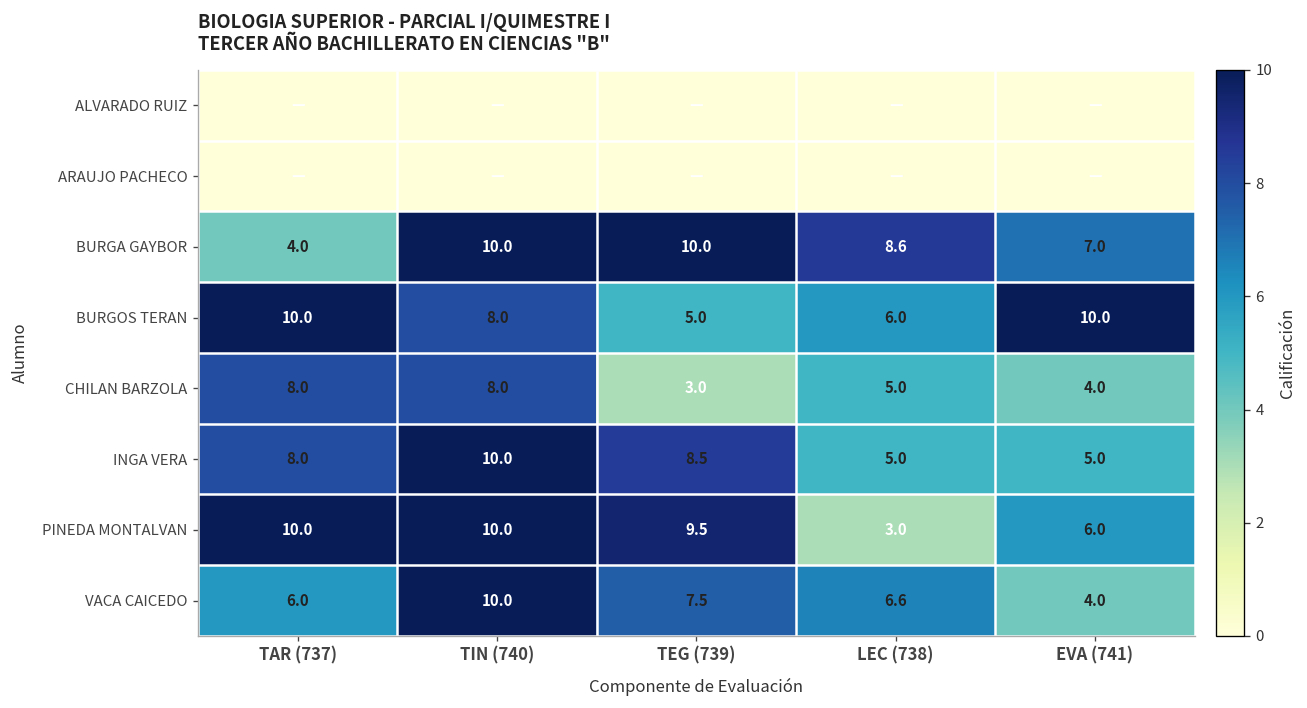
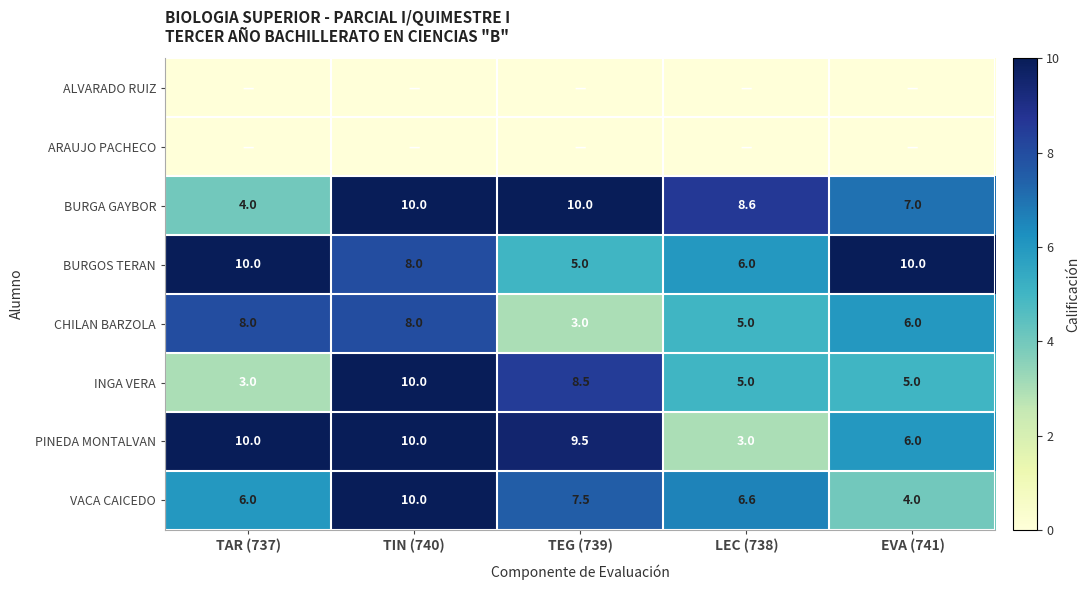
  {
    "BURGA GAYBOR": {
      "TAR (737)": 4.0,
      "TIN (740)": 10.0,
      "TEG (739)": 10.0,
      "LEC (738)": 8.6,
      "EVA (741)": 7.0
    },
    "BURGOS TERAN": {
      "TAR (737)": 10.0,
      "TIN (740)": 8.0,
      "TEG (739)": 5.0,
      "LEC (738)": 6.0,
      "EVA (741)": 10.0
    },
    "CHILAN BARZOLA": {
      "TAR (737)": 8.0,
      "TIN (740)": 8.0,
      "TEG (739)": 3.0,
      "LEC (738)": 5.0,
-     "EVA (741)": 4.0
+     "EVA (741)": 6.0
    },
    "INGA VERA": {
-     "TAR (737)": 8.0,
+     "TAR (737)": 3.0,
      "TIN (740)": 10.0,
      "TEG (739)": 8.5,
      "LEC (738)": 5.0,
      "EVA (741)": 5.0
    },
    "PINEDA MONTALVAN": {
      "TAR (737)": 10.0,
      "TIN (740)": 10.0,
      "TEG (739)": 9.5,
      "LEC (738)": 3.0,
      "EVA (741)": 6.0
    },
    "VACA CAICEDO": {
      "TAR (737)": 6.0,
      "TIN (740)": 10.0,
      "TEG (739)": 7.5,
      "LEC (738)": 6.6,
      "EVA (741)": 4.0
    }
  }
